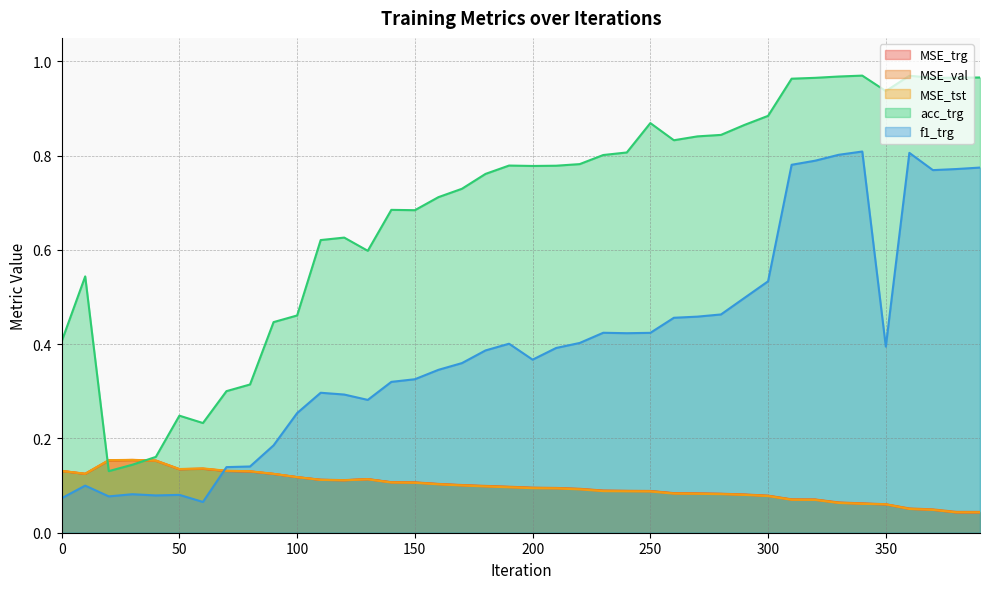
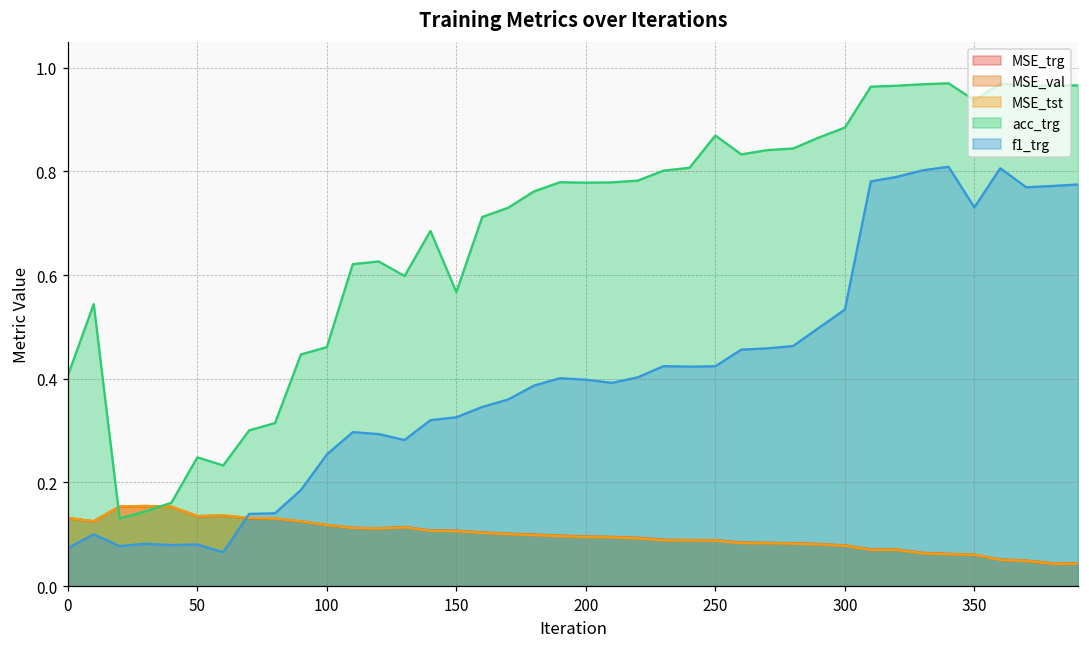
  {
    "acc_trg": {
      "0": 0.41,
      "50": 0.25,
      "100": 0.46,
-     "150": 0.68,
+     "150": 0.57,
      "200": 0.78,
      "250": 0.87,
      "300": 0.88
    },
    "f1_trg": {
      "0": 0.07,
      "50": 0.08,
      "100": 0.25,
      "150": 0.33,
-     "200": 0.37,
+     "200": 0.40,
      "250": 0.42,
      "300": 0.53,
-     "350": 0.39
+     "350": 0.73
    }
  }
